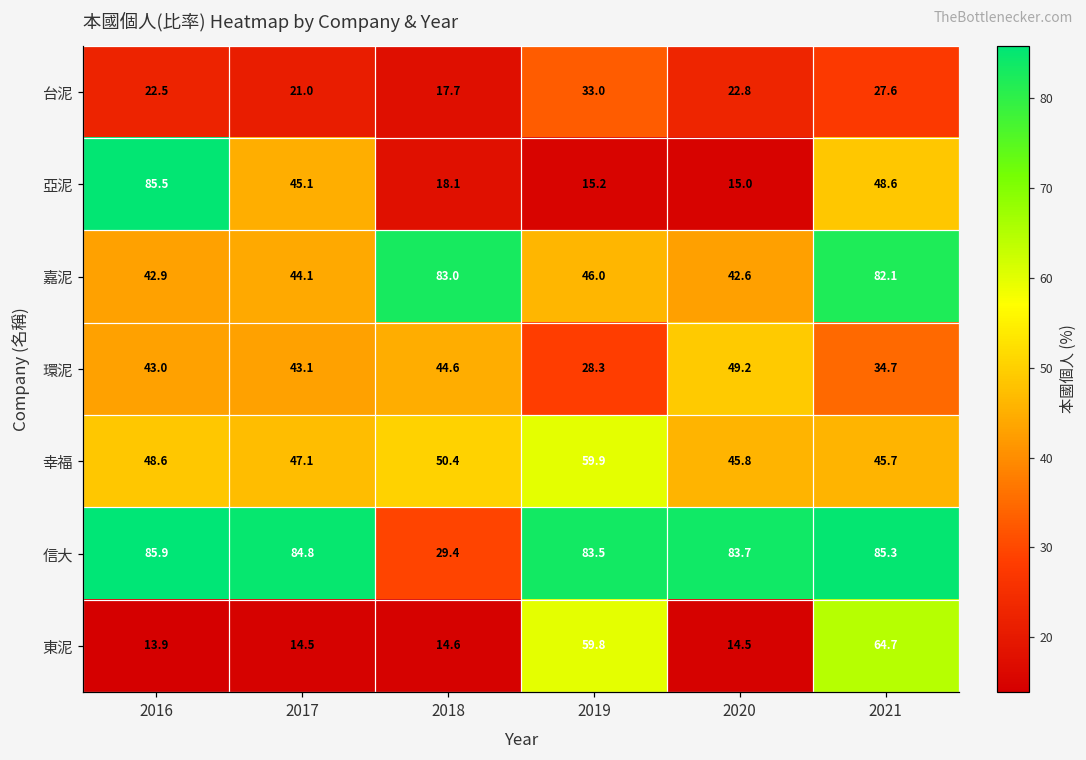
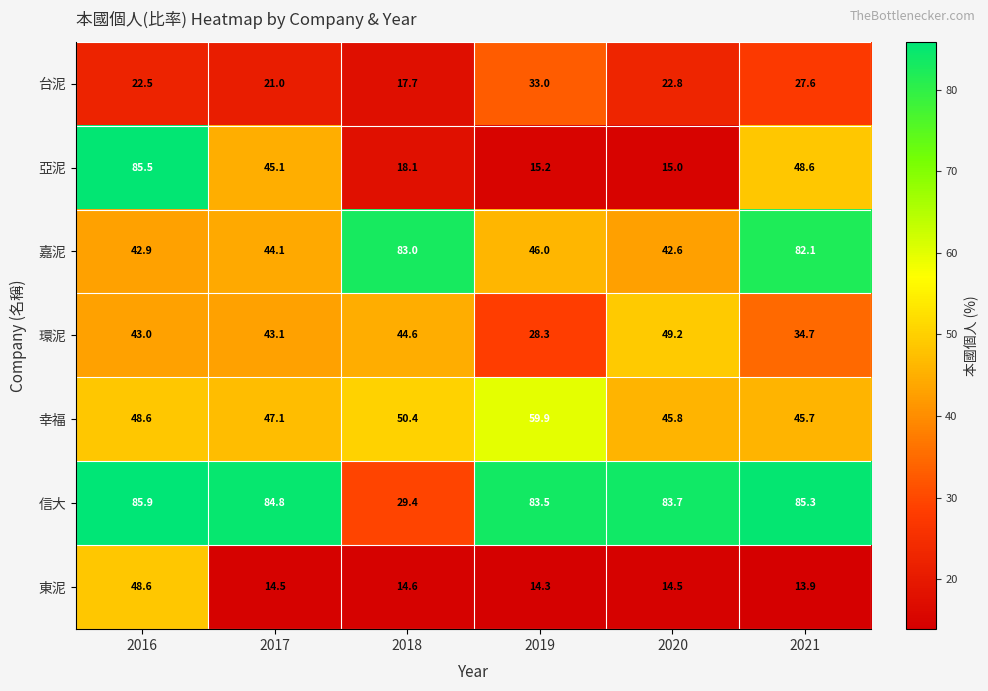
  {
    "台泥": {
      "2016": 22.5,
      "2017": 21.0,
      "2018": 17.7,
      "2019": 33.0,
      "2020": 22.8,
      "2021": 27.6
    },
    "亞泥": {
      "2016": 85.5,
      "2017": 45.1,
      "2018": 18.1,
      "2019": 15.2,
      "2020": 15.0,
      "2021": 48.6
    },
    "嘉泥": {
      "2016": 42.9,
      "2017": 44.1,
      "2018": 83.0,
      "2019": 46.0,
      "2020": 42.6,
      "2021": 82.1
    },
    "環泥": {
      "2016": 43.0,
      "2017": 43.1,
      "2018": 44.6,
      "2019": 28.3,
      "2020": 49.2,
      "2021": 34.7
    },
    "幸福": {
      "2016": 48.6,
      "2017": 47.1,
      "2018": 50.4,
      "2019": 59.9,
      "2020": 45.8,
      "2021": 45.7
    },
    "信大": {
      "2016": 85.9,
      "2017": 84.8,
      "2018": 29.4,
      "2019": 83.5,
      "2020": 83.7,
      "2021": 85.3
    },
    "東泥": {
-     "2016": 13.9,
+     "2016": 48.6,
      "2017": 14.5,
      "2018": 14.6,
-     "2019": 59.8,
+     "2019": 14.3,
      "2020": 14.5,
-     "2021": 64.7
+     "2021": 13.9
    }
  }
